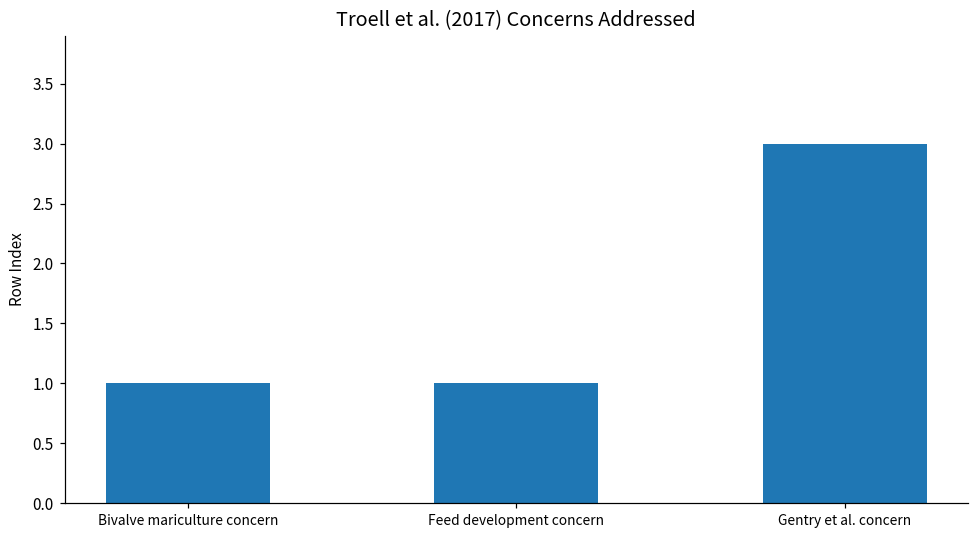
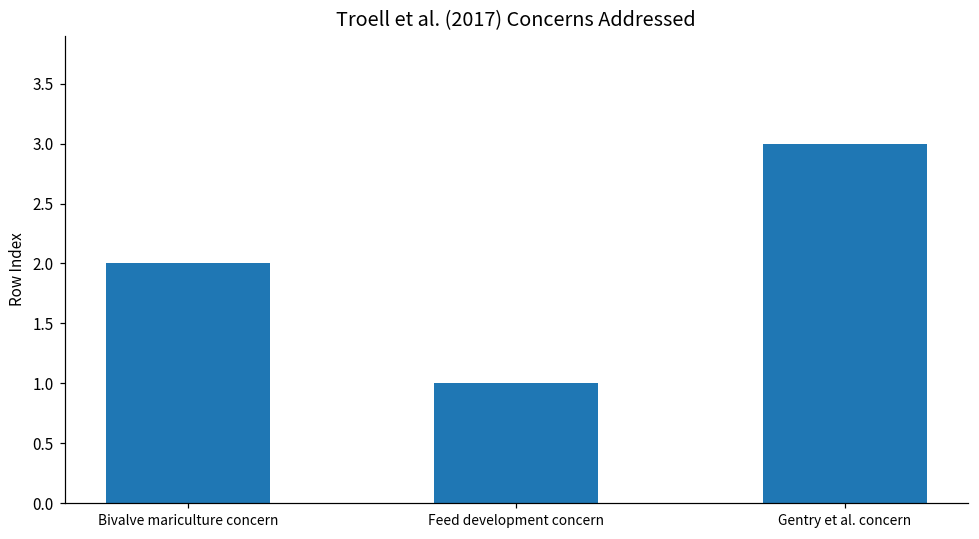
  {
-   "Bivalve mariculture concern": 1,
+   "Bivalve mariculture concern": 2,
    "Feed development concern": 1,
    "Gentry et al. concern": 3
  }
